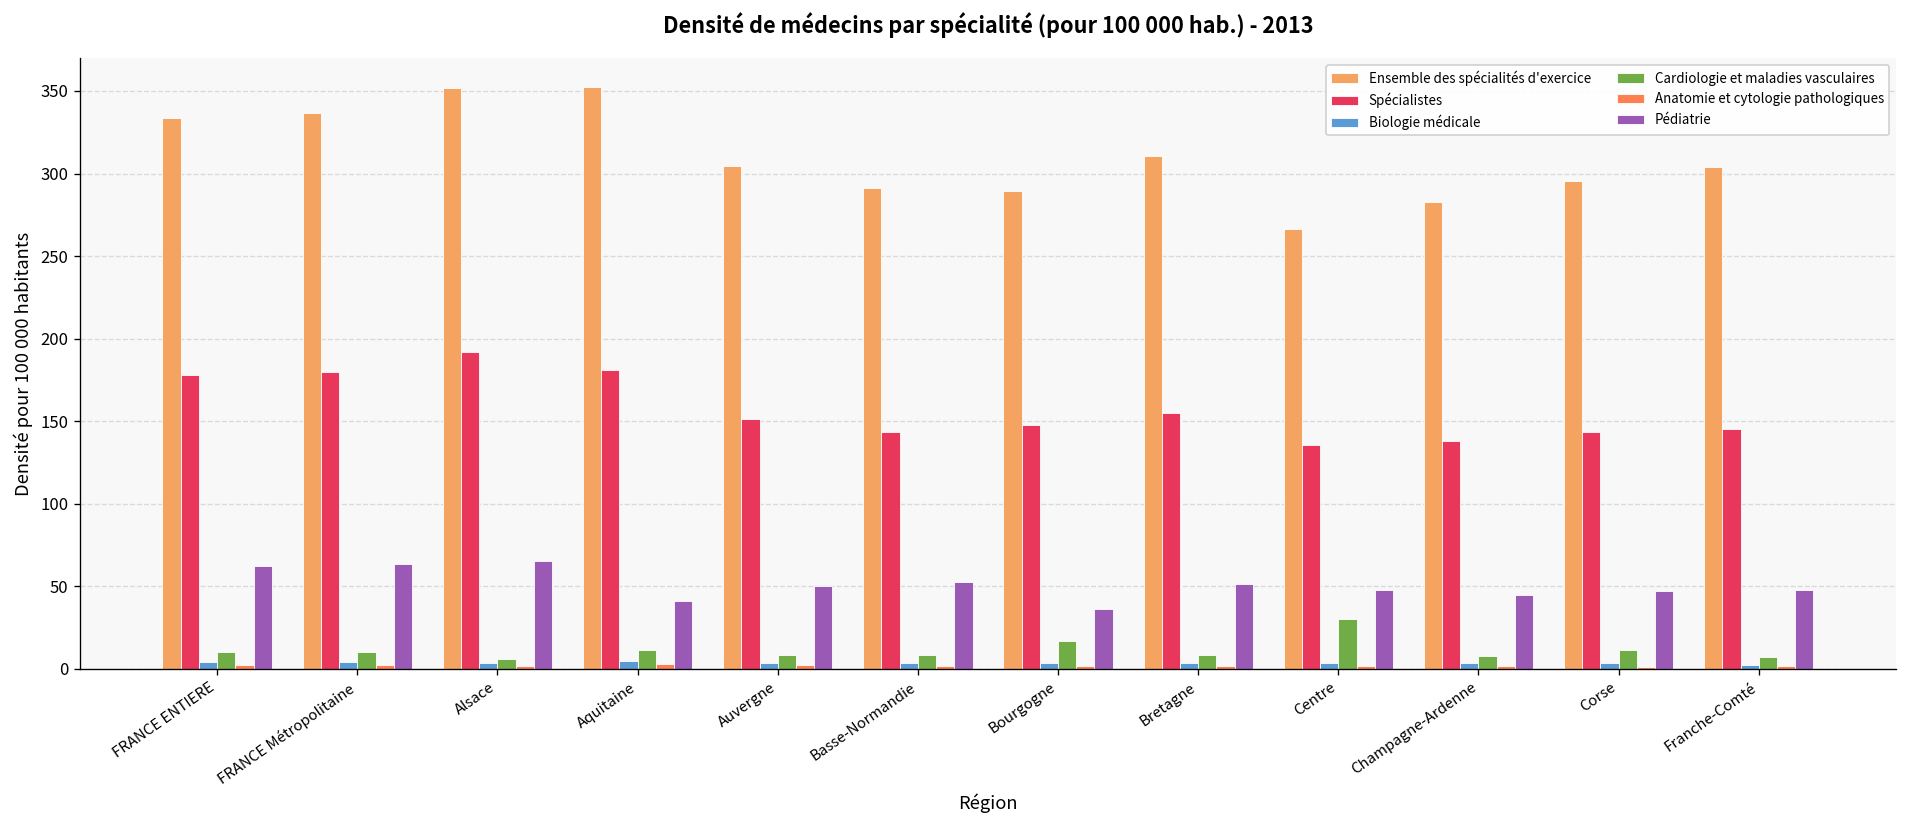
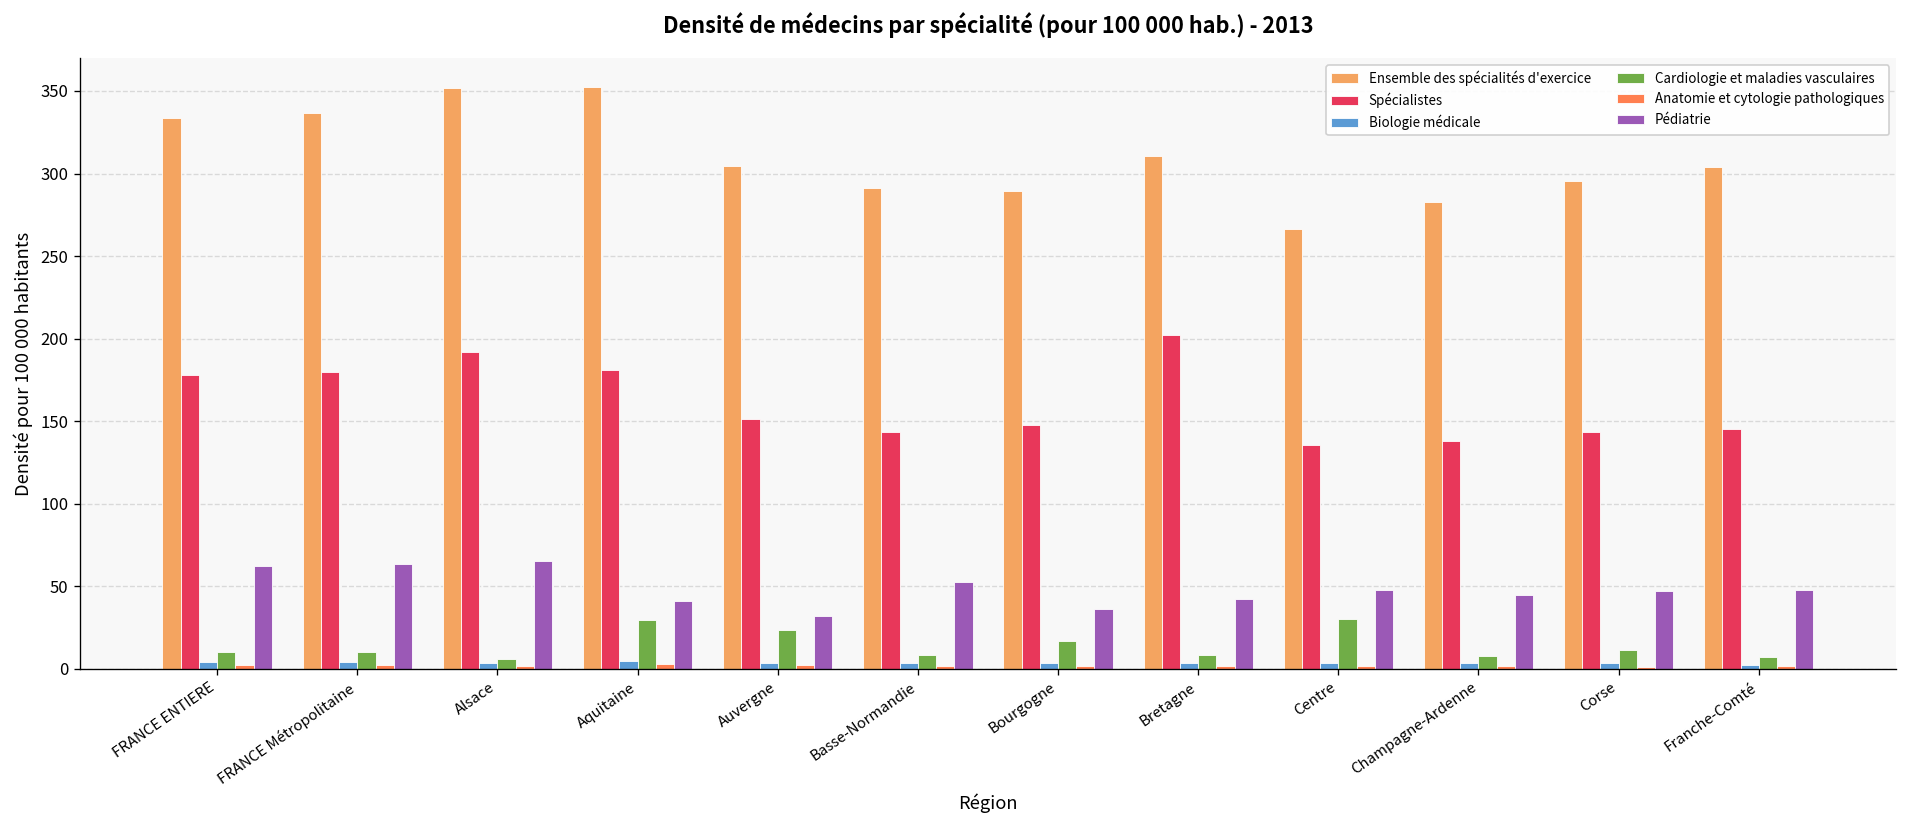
  {
    "Spécialistes": {
      "FRANCE ENTIERE": 178,
      "FRANCE Métropolitaine": 180,
      "Alsace": 192,
      "Aquitaine": 181,
      "Auvergne": 152,
      "Basse-Normandie": 143,
      "Bourgogne": 148,
-     "Bretagne": 155,
+     "Bretagne": 202,
      "Centre": 136,
      "Champagne-Ardenne": 138,
      "Corse": 143,
      "Franche-Comté": 145
    },
    "Biologie médicale": {
      "FRANCE ENTIERE": 4,
      "FRANCE Métropolitaine": 4,
      "Alsace": 4,
      "Aquitaine": 5,
      "Auvergne": 4,
      "Basse-Normandie": 3,
      "Bourgogne": 4,
      "Bretagne": 4,
      "Centre": 4,
      "Champagne-Ardenne": 3,
      "Corse": 4,
      "Franche-Comté": 3
    },
    "Cardiologie et maladies vasculaires": {
      "FRANCE ENTIERE": 10,
      "FRANCE Métropolitaine": 10,
      "Alsace": 6,
-     "Aquitaine": 12,
-     "Auvergne": 8,
+     "Aquitaine": 30,
+     "Auvergne": 24,
      "Basse-Normandie": 9,
      "Bourgogne": 17,
      "Bretagne": 9,
      "Centre": 30,
      "Champagne-Ardenne": 8,
      "Corse": 12,
      "Franche-Comté": 7
    },
    "Pédiatrie": {
      "FRANCE ENTIERE": 62,
      "FRANCE Métropolitaine": 63,
      "Alsace": 66,
      "Aquitaine": 41,
-     "Auvergne": 50,
+     "Auvergne": 32,
      "Basse-Normandie": 53,
      "Bourgogne": 37,
-     "Bretagne": 52,
+     "Bretagne": 42,
      "Centre": 48,
      "Champagne-Ardenne": 45,
      "Corse": 47,
      "Franche-Comté": 48
    }
  }
